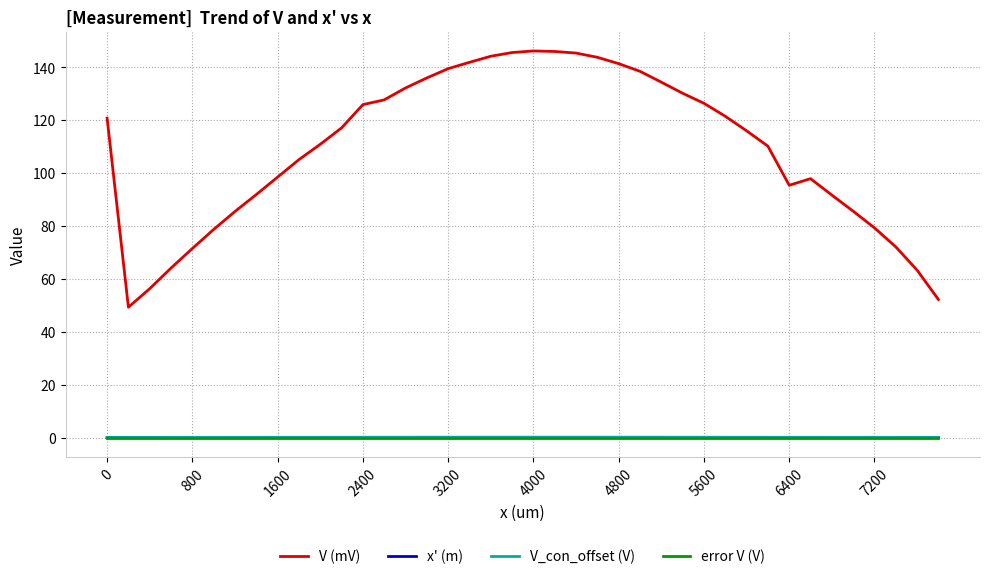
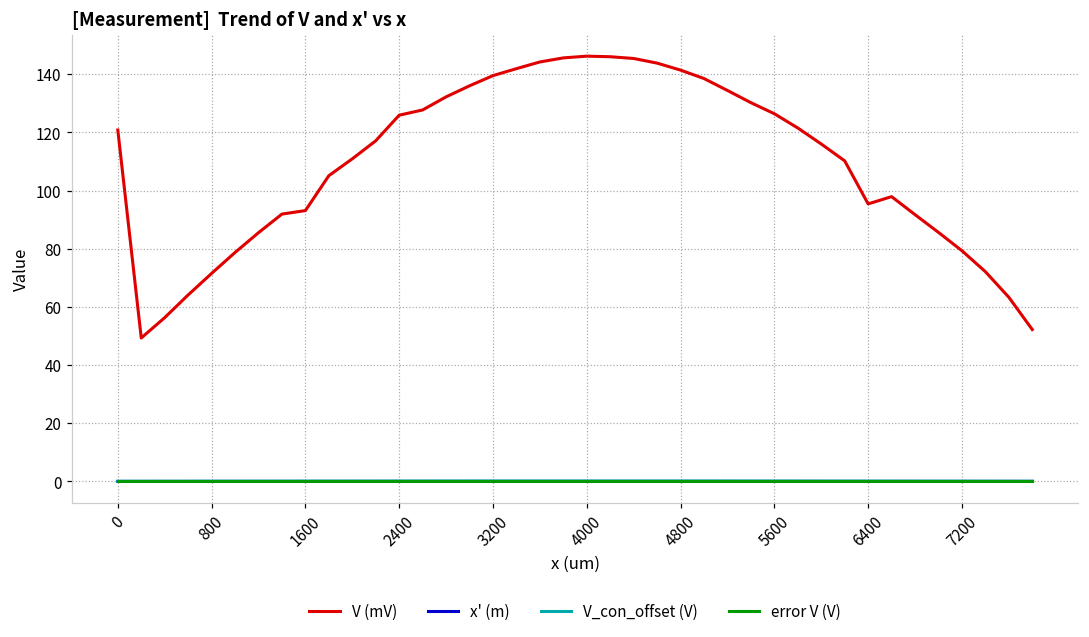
  {
    "V (mV)": {
      "0": 121,
      "800": 72,
-     "1600": 99,
+     "1600": 93,
      "2400": 126,
      "3200": 140,
      "4000": 146,
      "4800": 141,
      "5600": 126,
      "6400": 95,
      "7200": 79
    },
    "error V (V)": {
      "0": 0,
      "800": 0,
      "1600": 0,
      "2400": 0,
      "3200": 0,
      "4000": 0,
      "4800": 0,
      "5600": 0,
      "6400": 0,
      "7200": 0
    }
  }
